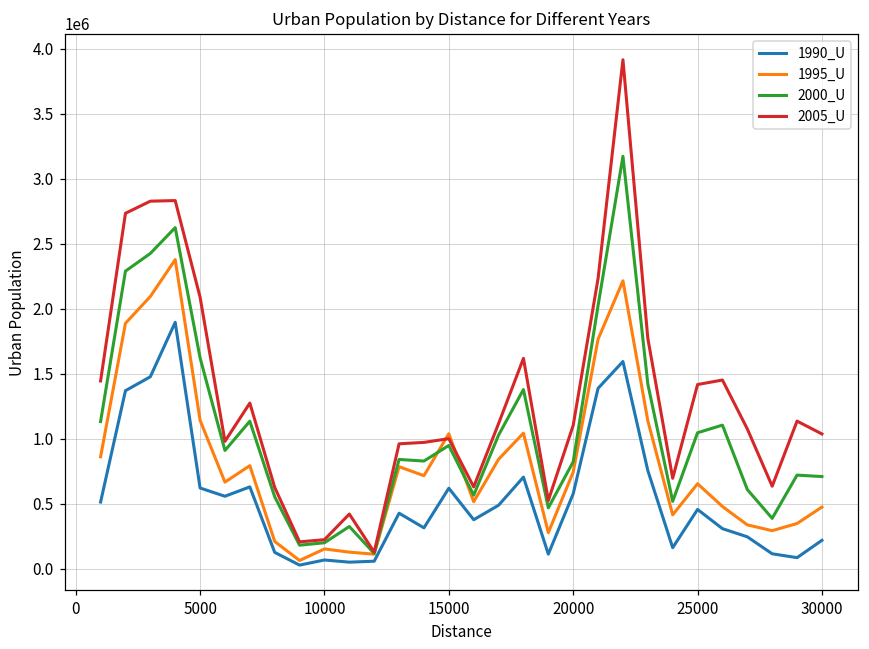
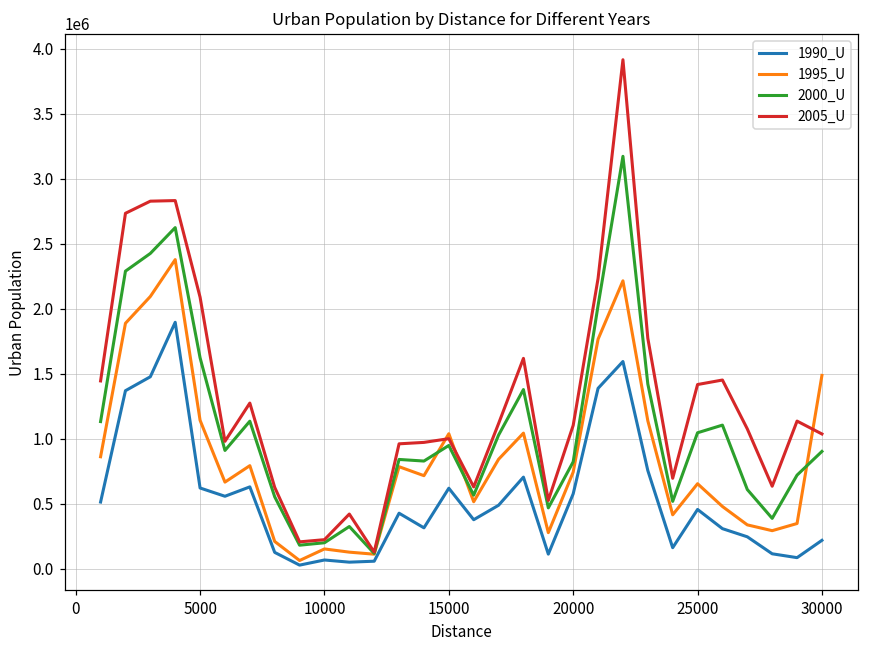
  {
    "1990_U": {
      "5000": 620000,
      "10000": 70000,
      "15000": 620000,
      "20000": 580000,
      "25000": 460000,
      "30000": 220000
    },
    "1995_U": {
      "5000": 1140000,
      "10000": 150000,
      "15000": 1040000,
      "20000": 740000,
      "25000": 650000,
-     "30000": 470000
+     "30000": 1490000
    },
    "2000_U": {
      "5000": 1620000,
      "10000": 200000,
      "15000": 950000,
      "20000": 820000,
      "25000": 1050000,
-     "30000": 710000
+     "30000": 900000
    },
    "2005_U": {
      "5000": 2090000,
      "10000": 220000,
      "15000": 1000000,
      "20000": 1100000,
      "25000": 1420000,
      "30000": 1040000
    }
  }
